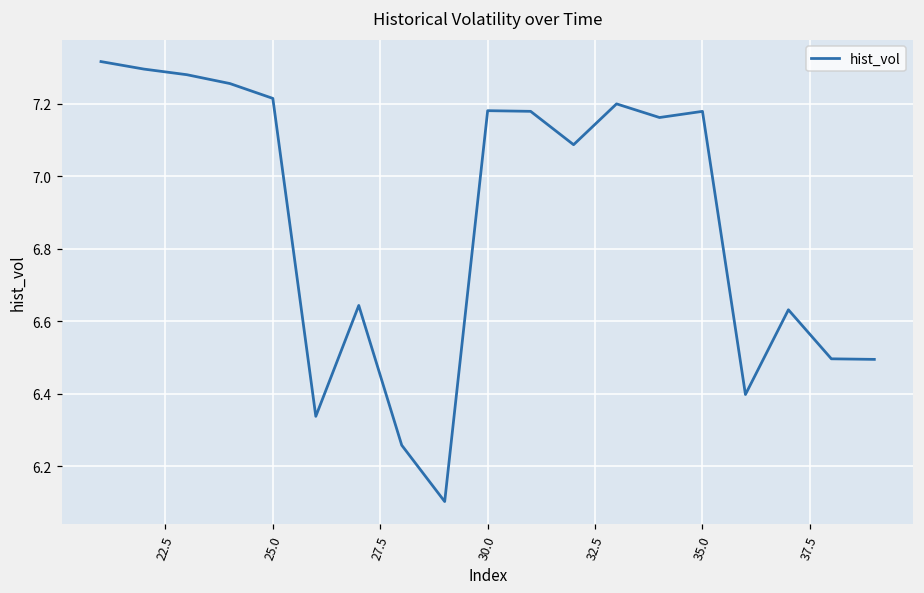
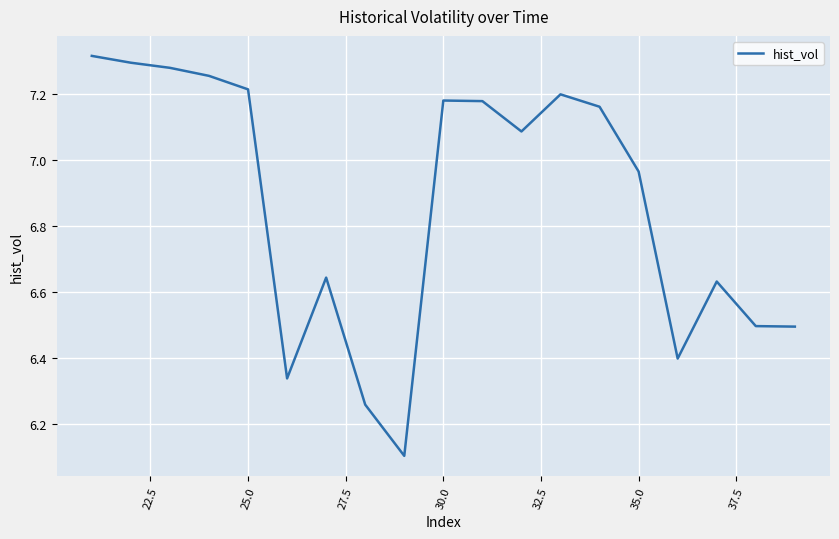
  {
    "25.0": 7.21,
    "30.0": 7.18,
-   "35.0": 7.18
+   "35.0": 6.97
  }
